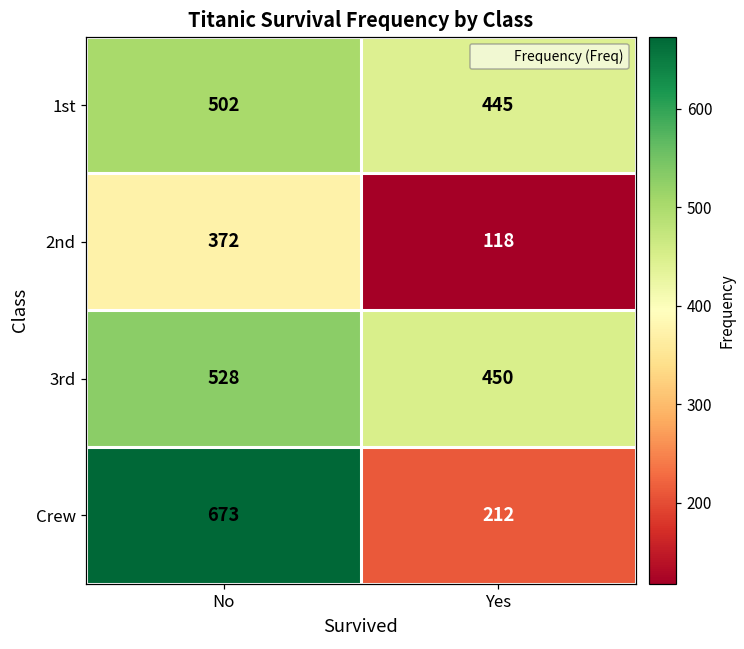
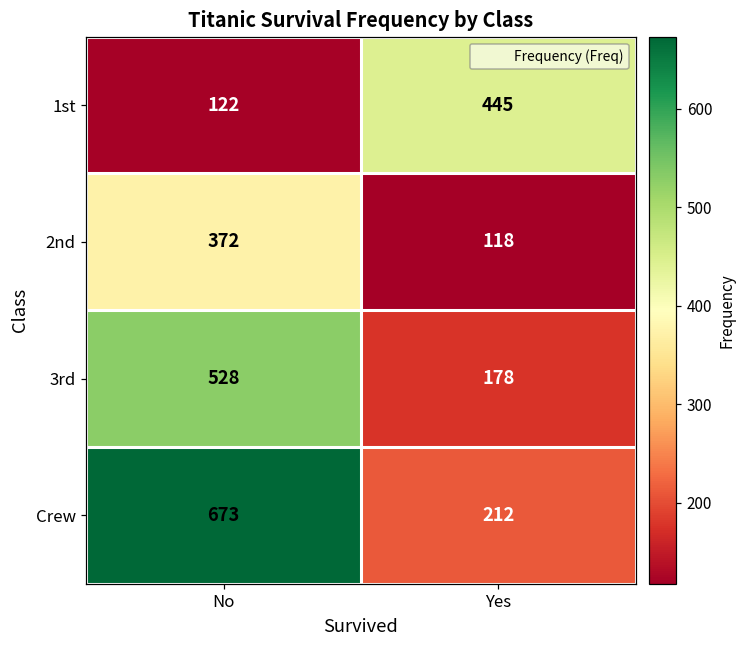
  {
    "1st": {
-     "No": 502,
+     "No": 122,
      "Yes": 445
    },
    "2nd": {
      "No": 372,
      "Yes": 118
    },
    "3rd": {
      "No": 528,
-     "Yes": 450
+     "Yes": 178
    },
    "Crew": {
      "No": 673,
      "Yes": 212
    }
  }
